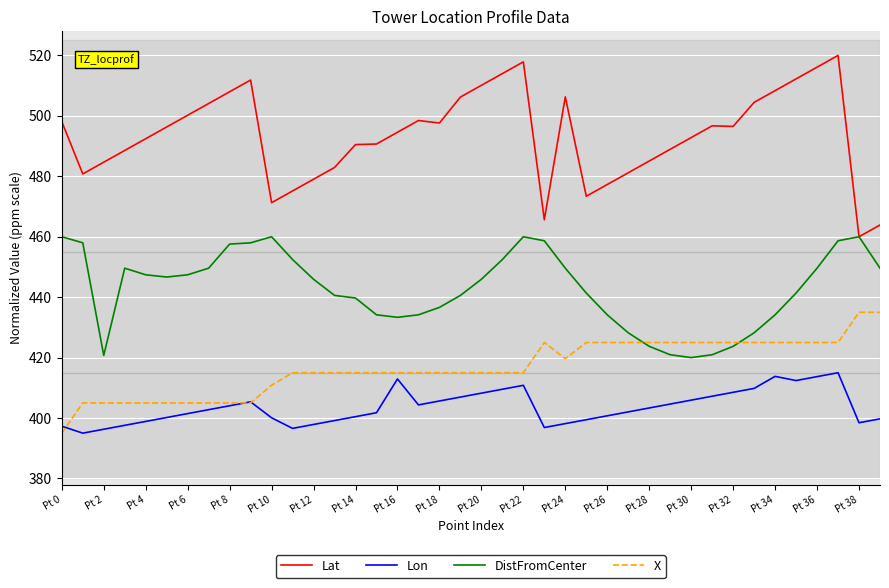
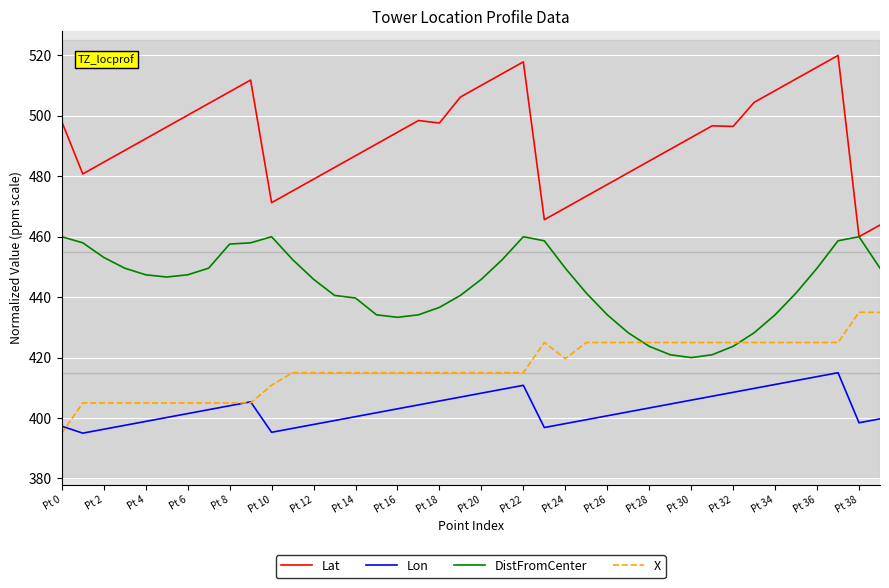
  {
    "Lat": {
      "Pt 0": 498,
      "Pt 2": 485,
      "Pt 4": 492,
      "Pt 6": 500,
      "Pt 8": 508,
      "Pt 10": 471,
      "Pt 12": 479,
-     "Pt 14": 490,
+     "Pt 14": 487,
      "Pt 16": 495,
      "Pt 18": 498,
      "Pt 20": 510,
      "Pt 22": 518,
-     "Pt 24": 506,
+     "Pt 24": 470,
      "Pt 26": 477,
      "Pt 28": 485,
      "Pt 30": 493,
      "Pt 32": 497,
      "Pt 34": 508,
      "Pt 36": 516
    },
    "Lon": {
      "Pt 0": 397,
      "Pt 2": 396,
      "Pt 4": 399,
      "Pt 6": 401,
      "Pt 8": 404,
-     "Pt 10": 400,
+     "Pt 10": 395,
      "Pt 12": 398,
      "Pt 14": 400,
-     "Pt 16": 413,
+     "Pt 16": 403,
      "Pt 18": 406,
      "Pt 20": 408,
      "Pt 22": 411,
      "Pt 24": 398,
      "Pt 26": 401,
      "Pt 28": 403,
      "Pt 30": 406,
      "Pt 32": 409,
-     "Pt 34": 414,
+     "Pt 34": 411,
      "Pt 36": 414,
      "Pt 38": 398
    },
    "DistFromCenter": {
      "Pt 0": 460,
-     "Pt 2": 421,
+     "Pt 2": 453,
      "Pt 4": 447,
      "Pt 6": 447,
      "Pt 8": 458,
      "Pt 10": 460,
      "Pt 12": 446,
      "Pt 14": 440,
      "Pt 16": 433,
      "Pt 18": 437,
      "Pt 20": 446,
      "Pt 22": 460,
      "Pt 24": 450,
      "Pt 26": 434,
      "Pt 28": 424,
      "Pt 30": 420,
      "Pt 32": 424,
      "Pt 34": 434,
      "Pt 36": 450
    },
    "X": {
      "Pt 0": 395,
      "Pt 2": 405,
      "Pt 4": 405,
      "Pt 6": 405,
      "Pt 8": 405,
      "Pt 10": 411,
      "Pt 12": 415,
      "Pt 14": 415,
      "Pt 16": 415,
      "Pt 18": 415,
      "Pt 20": 415,
      "Pt 22": 415,
      "Pt 24": 420,
      "Pt 26": 425,
      "Pt 28": 425,
      "Pt 30": 425,
      "Pt 32": 425,
      "Pt 34": 425,
      "Pt 36": 425,
      "Pt 38": 435
    }
  }
